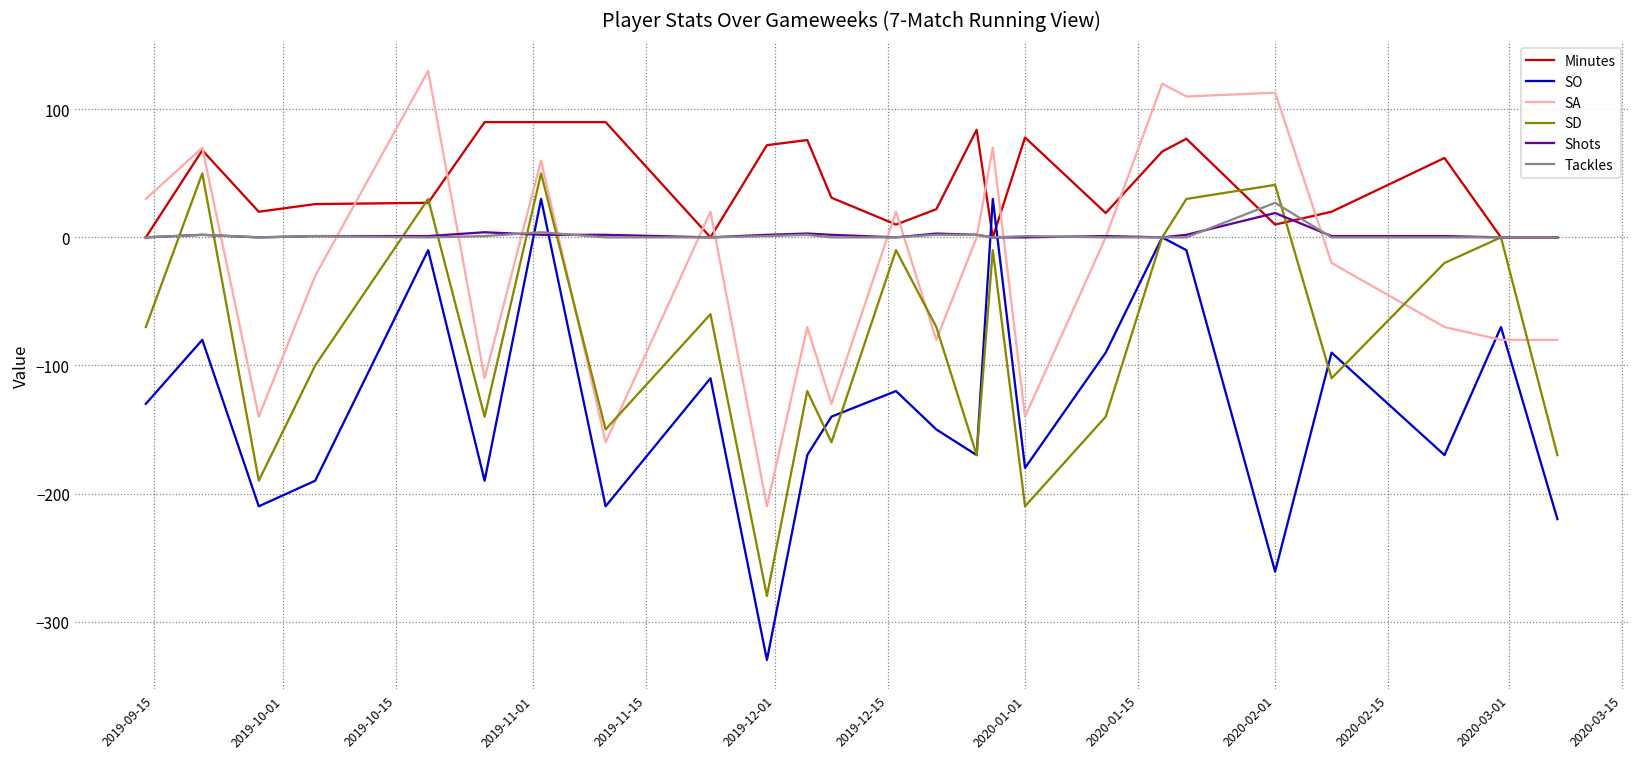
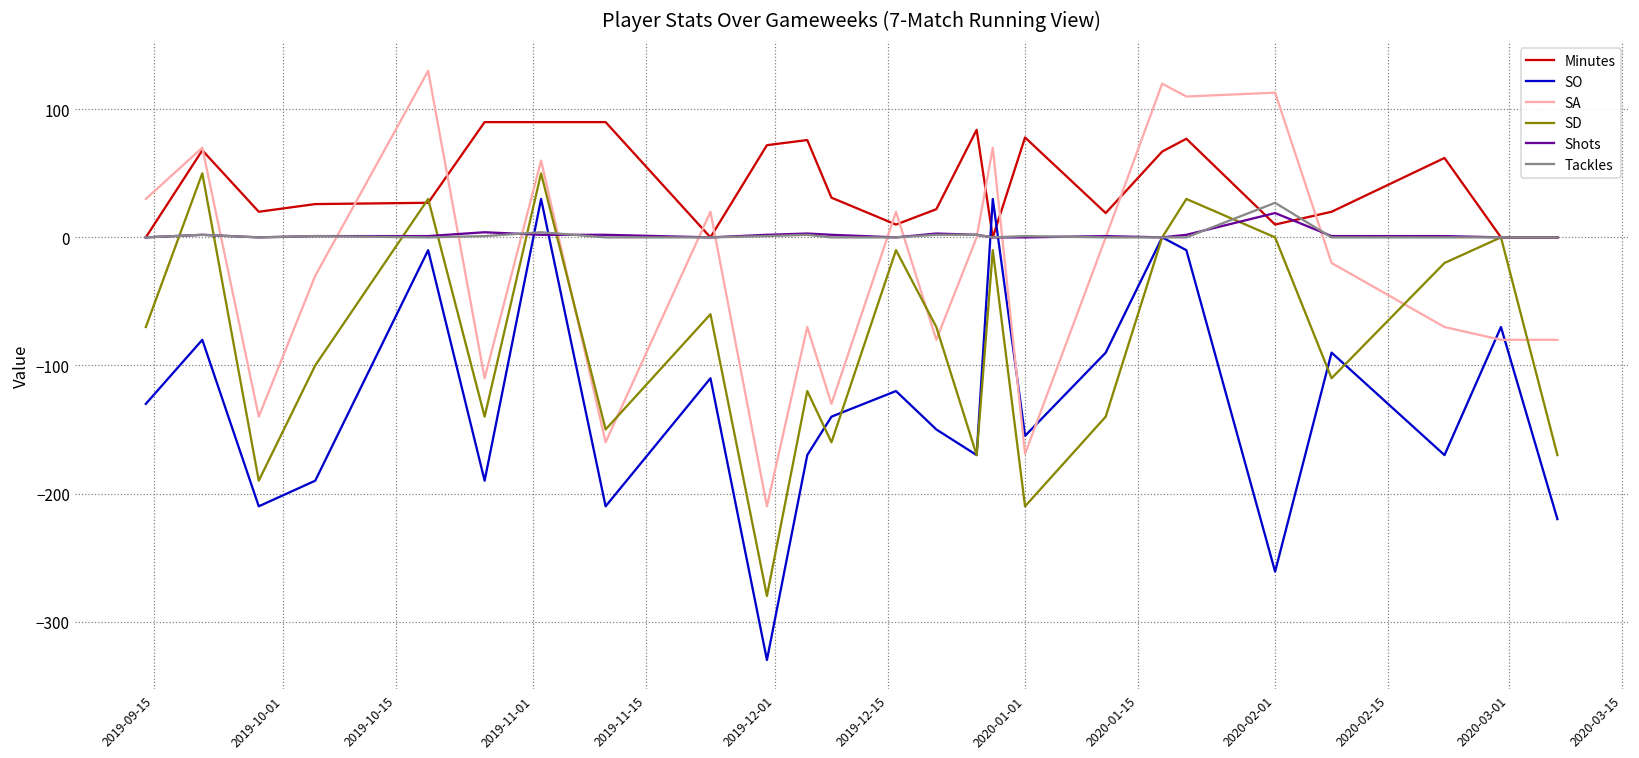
  {
    "Minutes": {
      "2020-01-01": 78,
      "2020-02-01": 10
    },
    "SO": {
-     "2020-01-01": -180,
+     "2020-01-01": -155,
      "2020-02-01": -261
    },
    "SA": {
-     "2020-01-01": -140,
+     "2020-01-01": -169,
      "2020-02-01": 113
    },
    "SD": {
      "2020-01-01": -210,
-     "2020-02-01": 41
+     "2020-02-01": 0
    },
    "Shots": {
      "2020-02-01": 19
    },
    "Tackles": {
      "2020-02-01": 27
    }
  }
